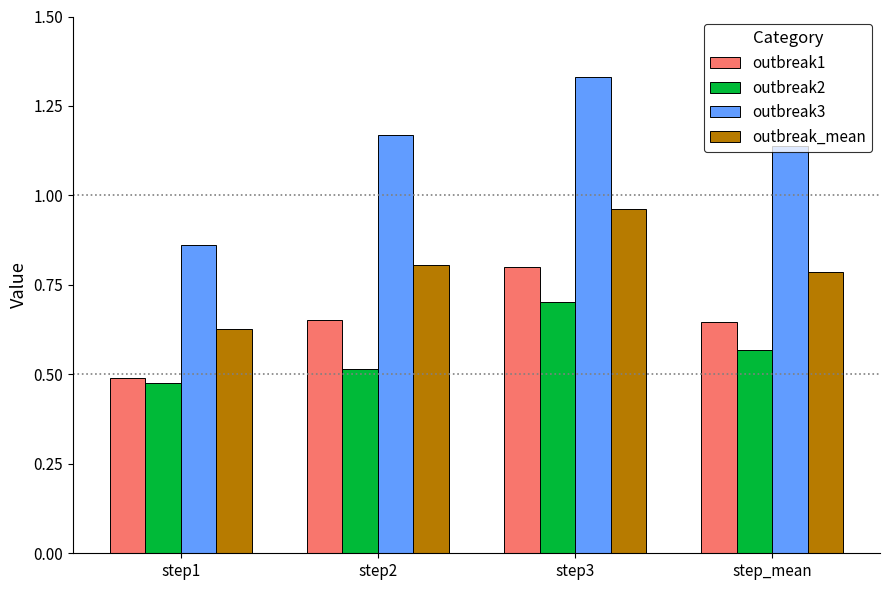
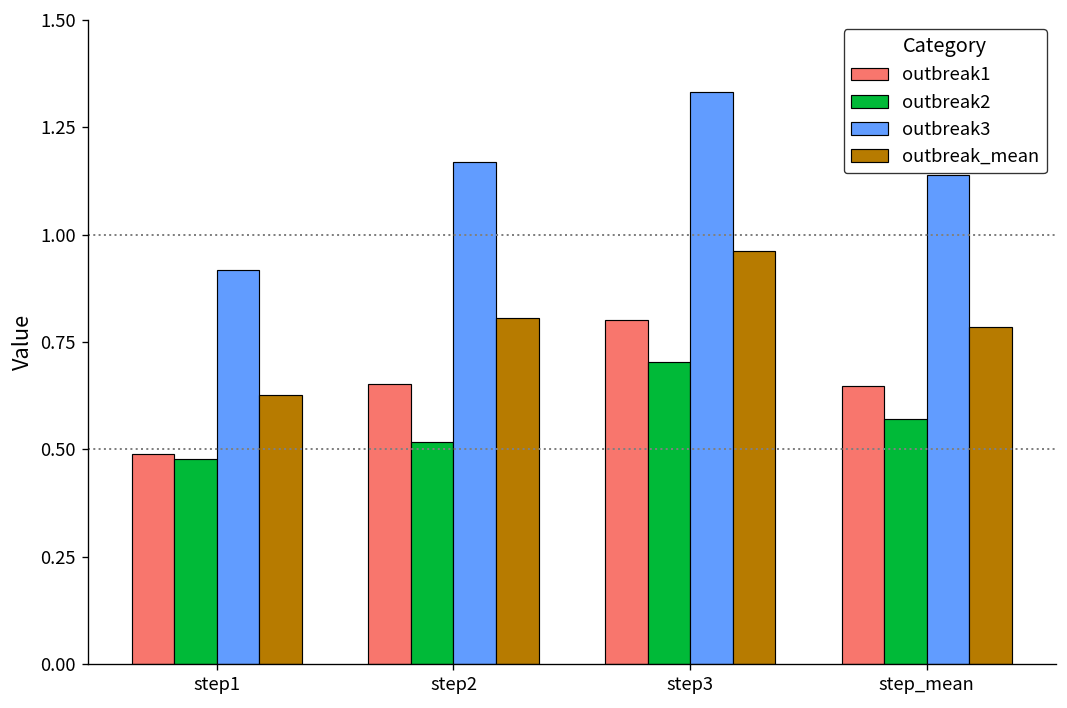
  {
    "outbreak1": {
      "step1": 0.49,
      "step2": 0.65,
      "step3": 0.80,
      "step_mean": 0.65
    },
    "outbreak2": {
      "step1": 0.48,
      "step2": 0.52,
      "step3": 0.70,
      "step_mean": 0.57
    },
    "outbreak3": {
-     "step1": 0.86,
+     "step1": 0.92,
      "step2": 1.17,
      "step3": 1.33
    },
    "outbreak_mean": {
      "step1": 0.63,
      "step2": 0.81,
      "step3": 0.96,
      "step_mean": 0.79
    }
  }
